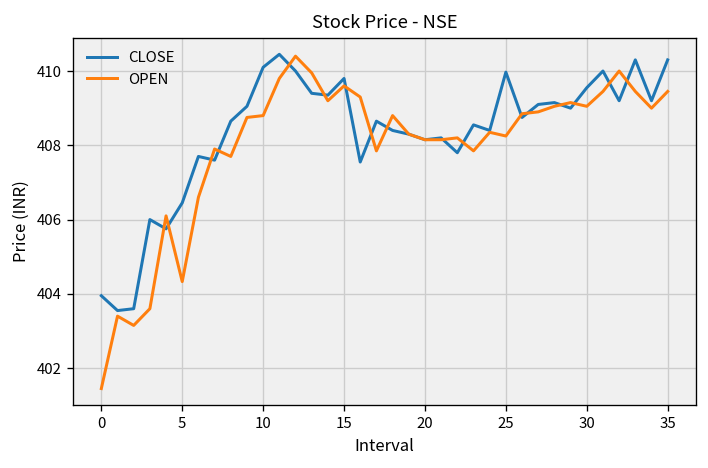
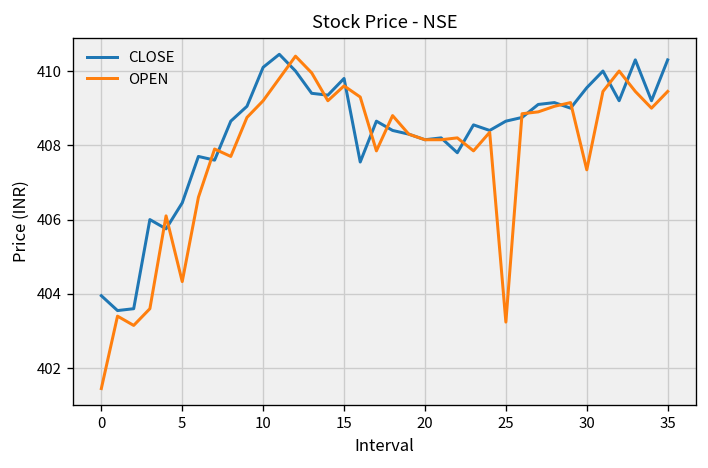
  {
    "CLOSE": {
      "0": 404.0,
      "5": 406.5,
      "10": 410.1,
      "15": 409.8,
-     "25": 410.0,
+     "25": 408.7,
      "30": 409.6,
      "35": 410.3
    },
    "OPEN": {
      "0": 401.5,
      "5": 404.3,
-     "10": 408.8,
+     "10": 409.2,
      "15": 409.6,
-     "25": 408.3,
-     "30": 409.1,
+     "25": 403.2,
+     "30": 407.3,
      "35": 409.5
    }
  }
